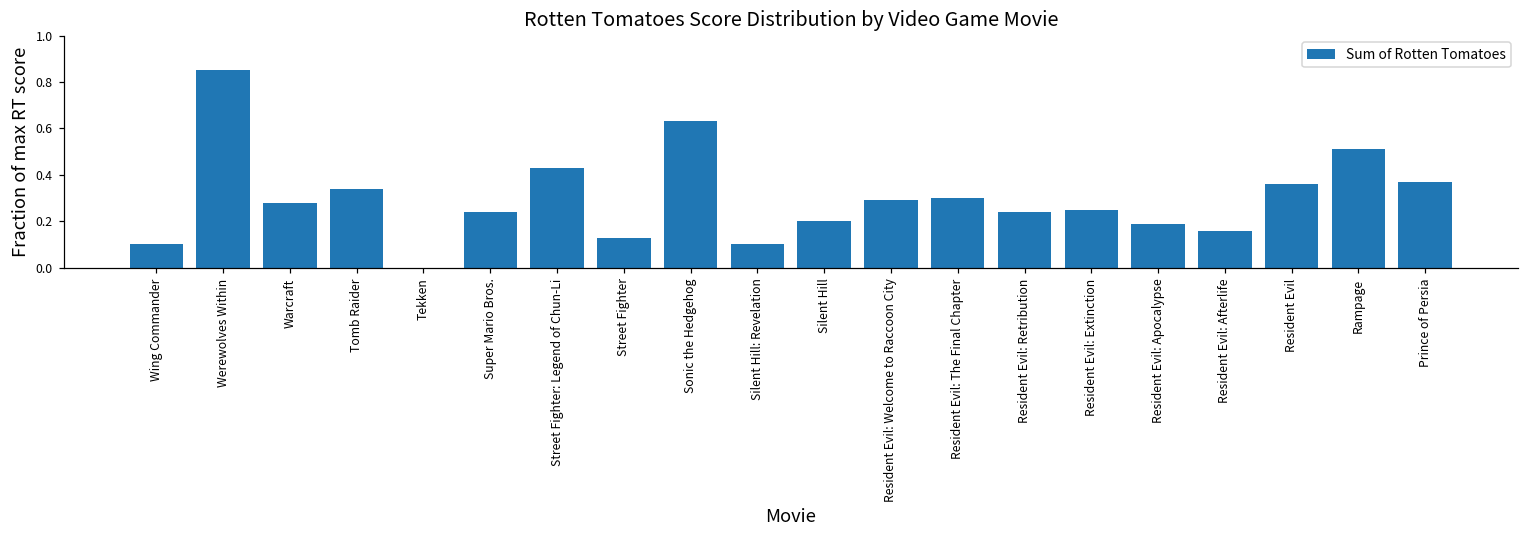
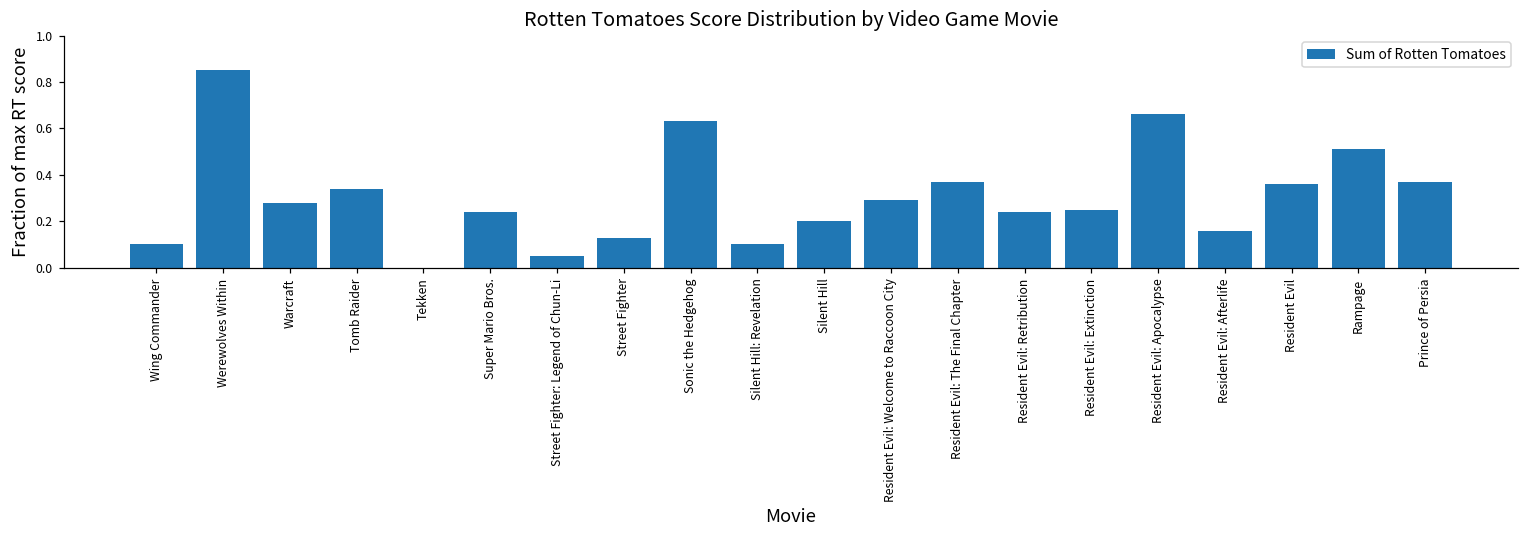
  {
    "Wing Commander": 0.10,
    "Werewolves Within": 0.85,
    "Warcraft": 0.28,
    "Tomb Raider": 0.34,
    "Tekken": 0.00,
    "Super Mario Bros.": 0.24,
-   "Street Fighter: Legend of Chun-Li": 0.43,
+   "Street Fighter: Legend of Chun-Li": 0.05,
    "Street Fighter": 0.13,
    "Sonic the Hedgehog": 0.63,
    "Silent Hill: Revelation": 0.10,
    "Silent Hill": 0.20,
    "Resident Evil: Welcome to Raccoon City": 0.29,
-   "Resident Evil: The Final Chapter": 0.30,
+   "Resident Evil: The Final Chapter": 0.37,
    "Resident Evil: Retribution": 0.24,
    "Resident Evil: Extinction": 0.25,
-   "Resident Evil: Apocalypse": 0.19,
+   "Resident Evil: Apocalypse": 0.66,
    "Resident Evil: Afterlife": 0.16,
    "Resident Evil": 0.36,
    "Rampage": 0.51,
    "Prince of Persia": 0.37
  }
